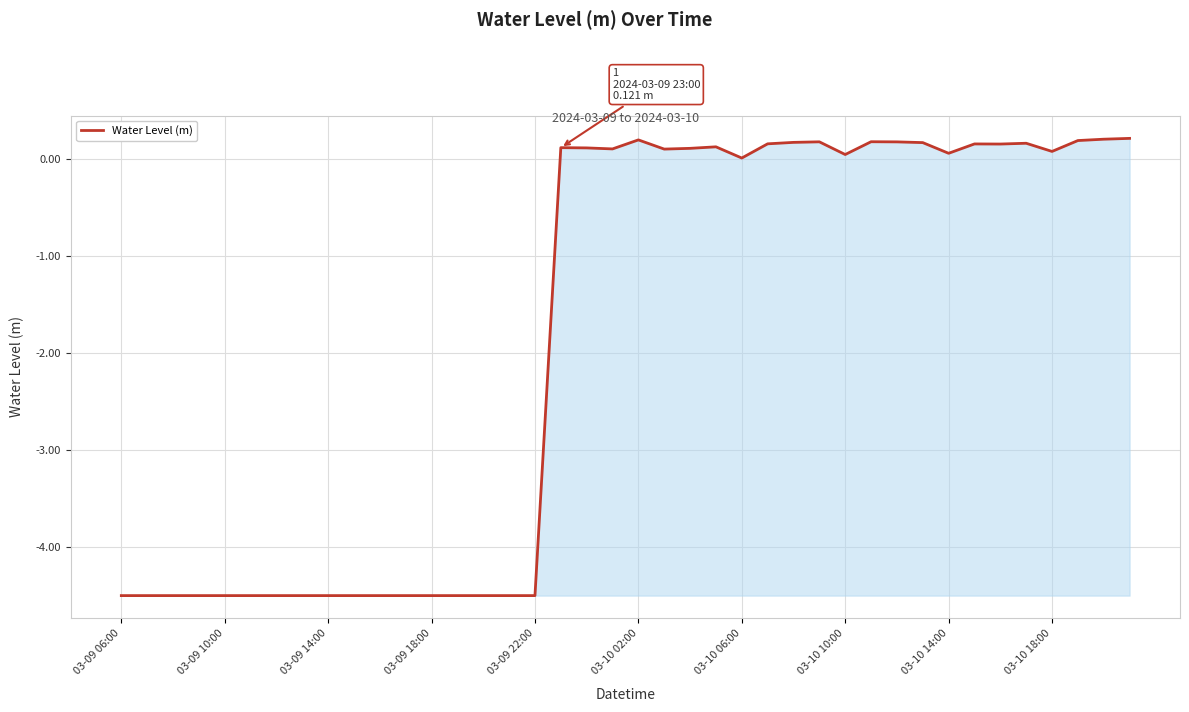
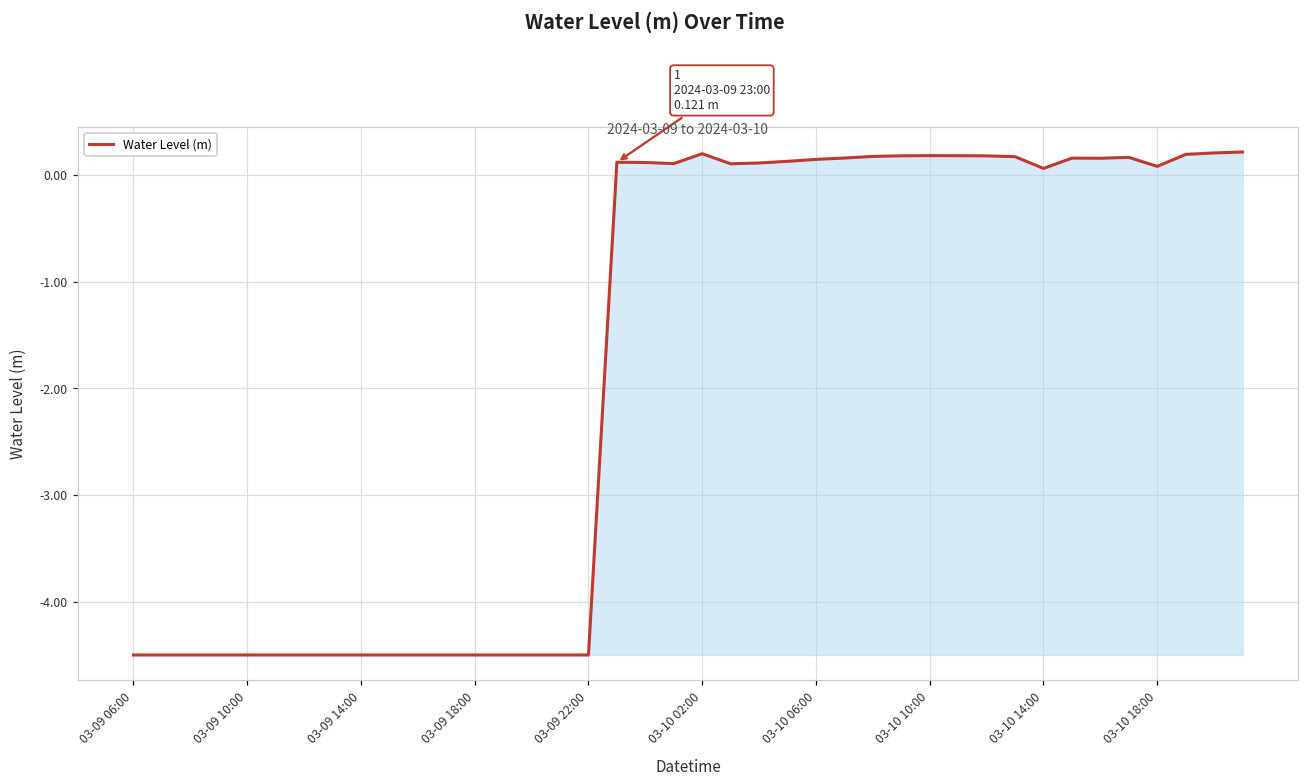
  {
    "03-09 06:00": -4.5,
    "03-09 10:00": -4.5,
    "03-09 14:00": -4.5,
    "03-09 18:00": -4.5,
    "03-09 22:00": -4.5,
-   "03-10 06:00": 0.0,
-   "03-10 10:00": 0.0,
+   "03-10 06:00": 0.1,
+   "03-10 10:00": 0.2,
    "03-10 14:00": 0.1,
    "03-10 18:00": 0.1
  }
